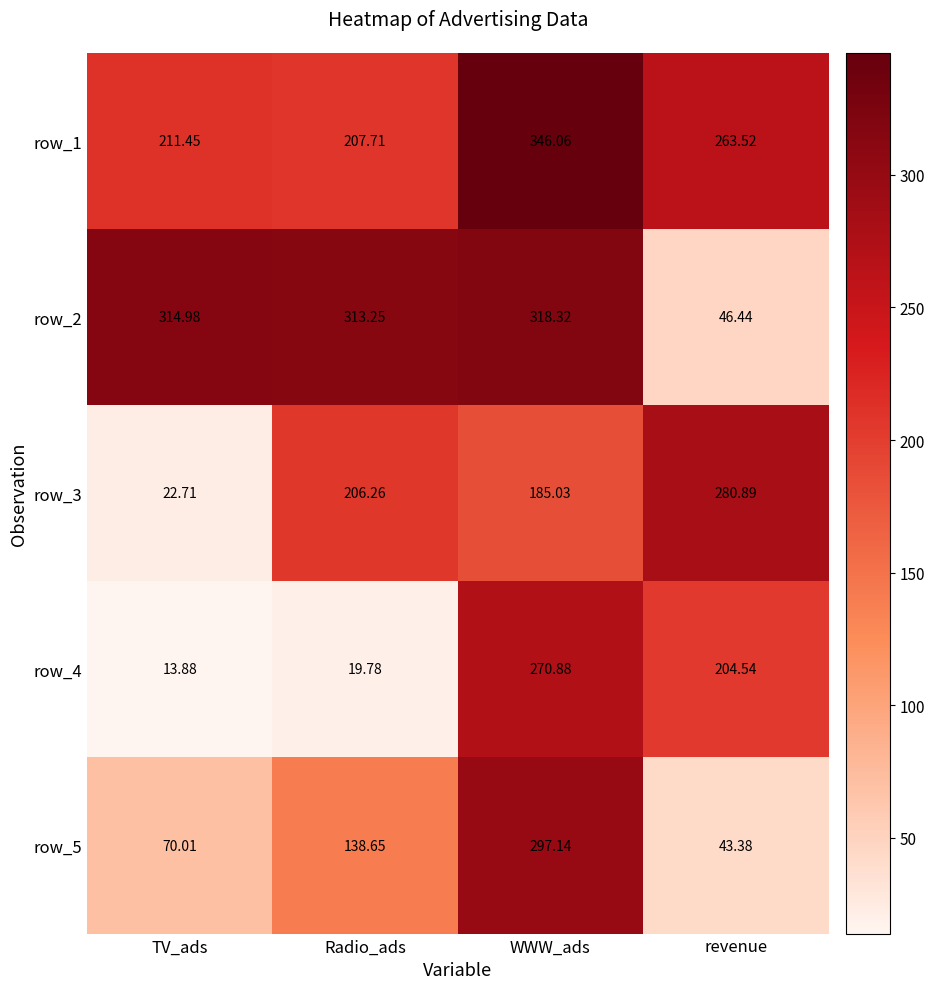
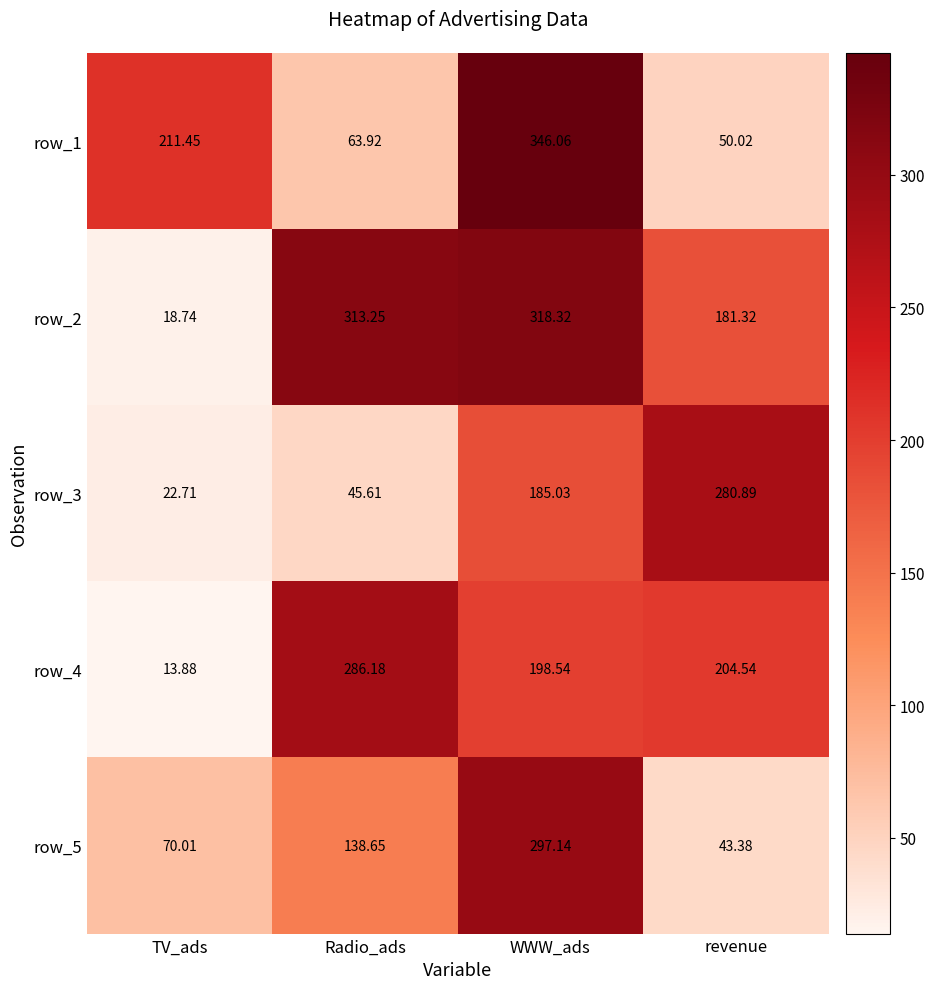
  {
    "row_1": {
      "TV_ads": 211.45,
-     "Radio_ads": 207.71,
+     "Radio_ads": 63.92,
      "WWW_ads": 346.06,
-     "revenue": 263.52
+     "revenue": 50.02
    },
    "row_2": {
-     "TV_ads": 314.98,
+     "TV_ads": 18.74,
      "Radio_ads": 313.25,
      "WWW_ads": 318.32,
-     "revenue": 46.44
+     "revenue": 181.32
    },
    "row_3": {
      "TV_ads": 22.71,
-     "Radio_ads": 206.26,
+     "Radio_ads": 45.61,
      "WWW_ads": 185.03,
      "revenue": 280.89
    },
    "row_4": {
      "TV_ads": 13.88,
-     "Radio_ads": 19.78,
-     "WWW_ads": 270.88,
+     "Radio_ads": 286.18,
+     "WWW_ads": 198.54,
      "revenue": 204.54
    },
    "row_5": {
      "TV_ads": 70.01,
      "Radio_ads": 138.65,
      "WWW_ads": 297.14,
      "revenue": 43.38
    }
  }
